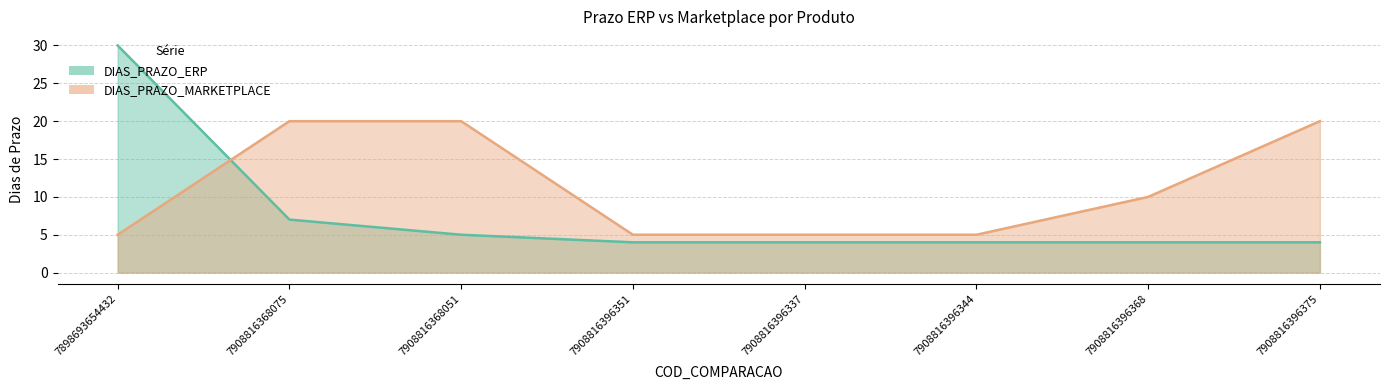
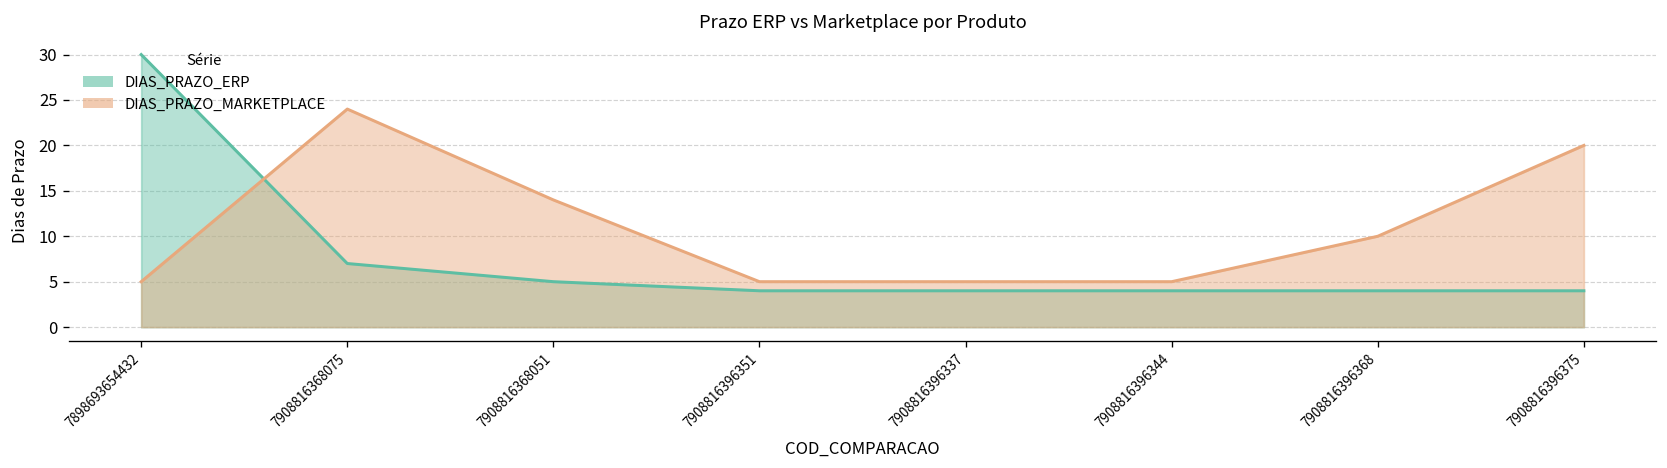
  {
    "DIAS_PRAZO_ERP": {
      "7898693654432": 30,
      "7908816368075": 7,
      "7908816368051": 5,
      "7908816396351": 4,
      "7908816396337": 4,
      "7908816396344": 4,
      "7908816396368": 4,
      "7908816396375": 4
    },
    "DIAS_PRAZO_MARKETPLACE": {
      "7898693654432": 5,
-     "7908816368075": 20,
-     "7908816368051": 20,
+     "7908816368075": 24,
+     "7908816368051": 14,
      "7908816396351": 5,
      "7908816396337": 5,
      "7908816396344": 5,
      "7908816396368": 10,
      "7908816396375": 20
    }
  }
